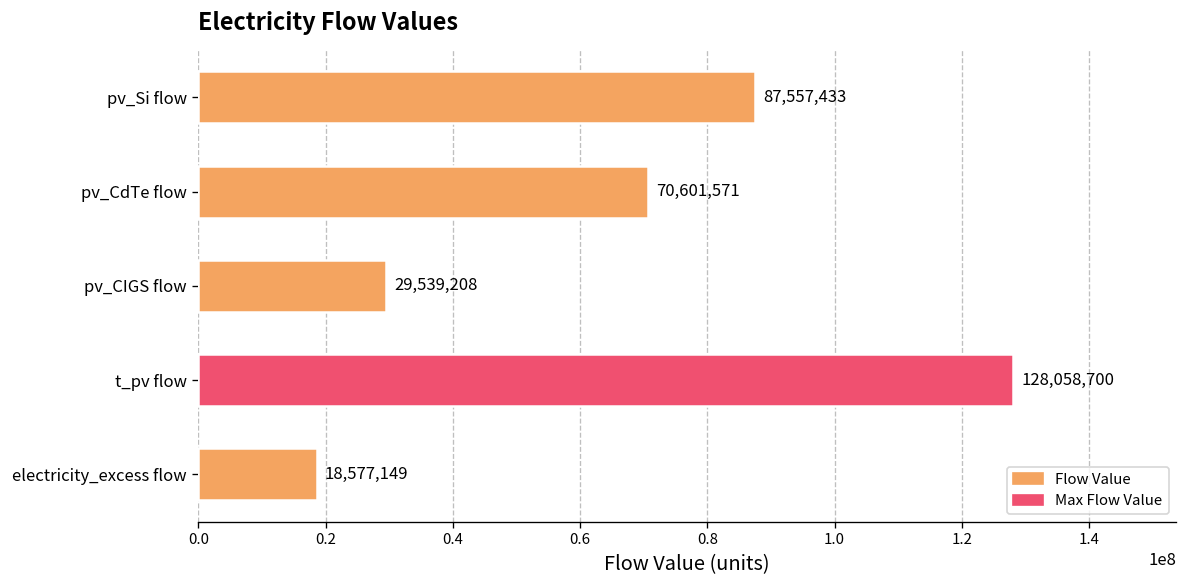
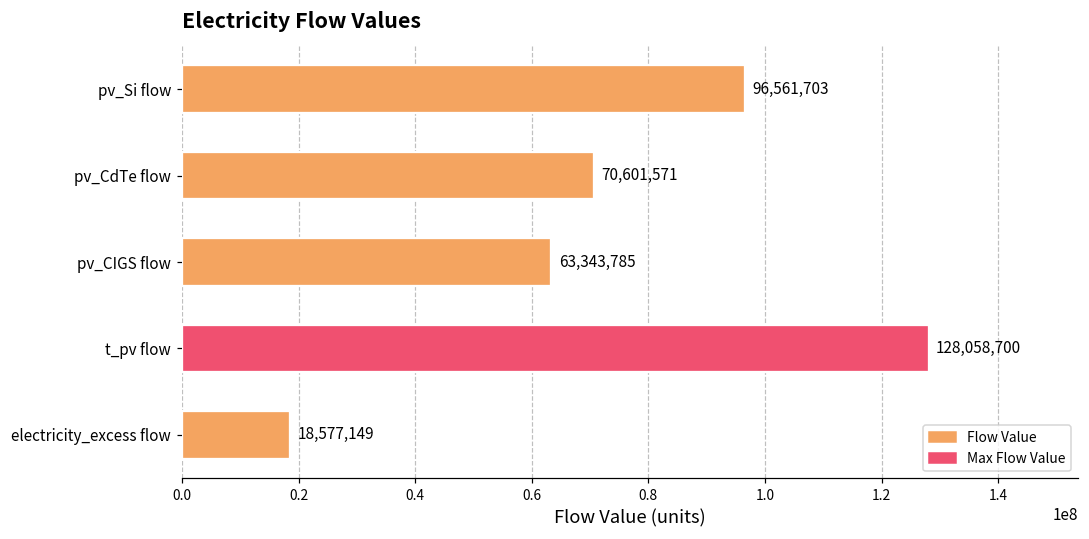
  {
-   "pv_Si flow": "87,557,433",
+   "pv_Si flow": "96,561,703",
    "pv_CdTe flow": "70,601,571",
-   "pv_CIGS flow": "29,539,208",
+   "pv_CIGS flow": "63,343,785",
    "t_pv flow": "128,058,700",
    "electricity_excess flow": "18,577,149"
  }
